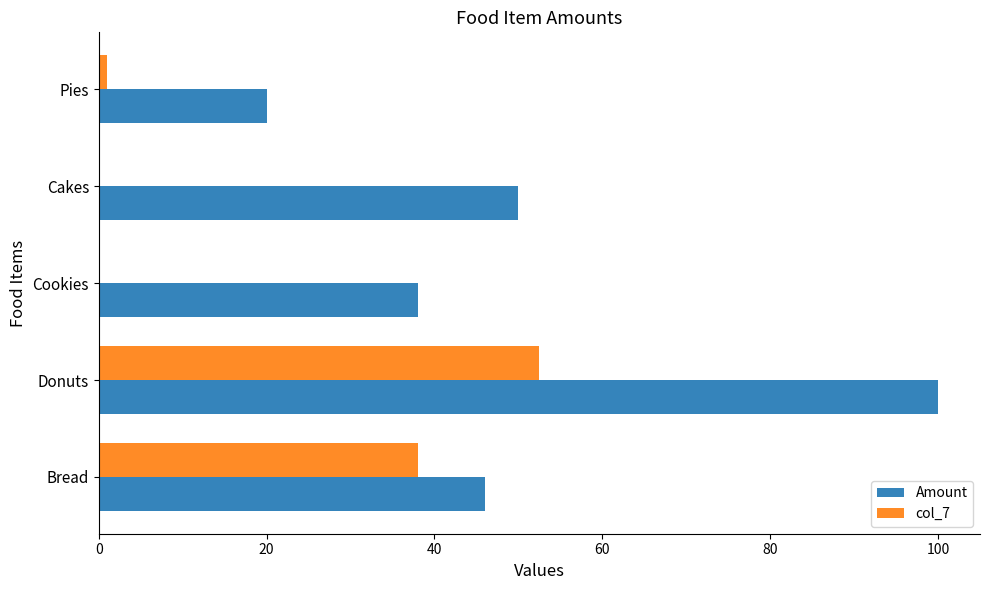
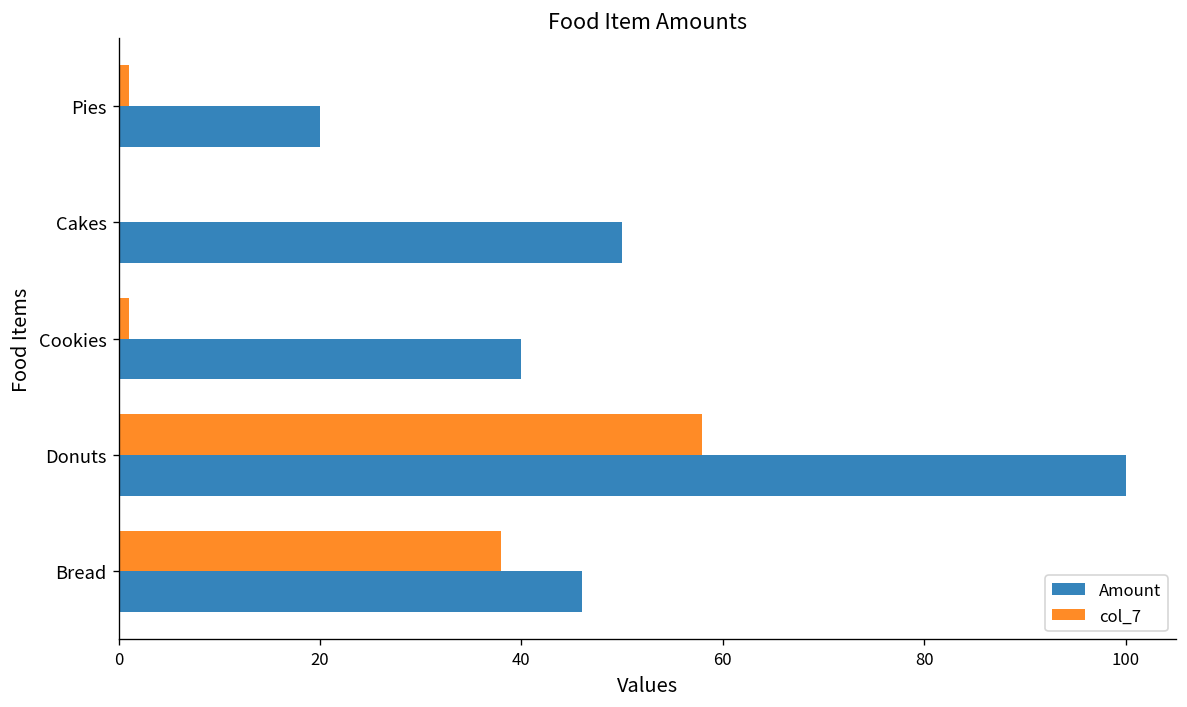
  {
    "Amount": {
      "Pies": 20,
      "Cakes": 50,
-     "Cookies": 38,
+     "Cookies": 40,
      "Donuts": 100,
      "Bread": 46
    },
    "col_7": {
      "Pies": 1,
      "Cakes": 0,
-     "Cookies": 0,
-     "Donuts": 53,
+     "Cookies": 1,
+     "Donuts": 58,
      "Bread": 38
    }
  }
